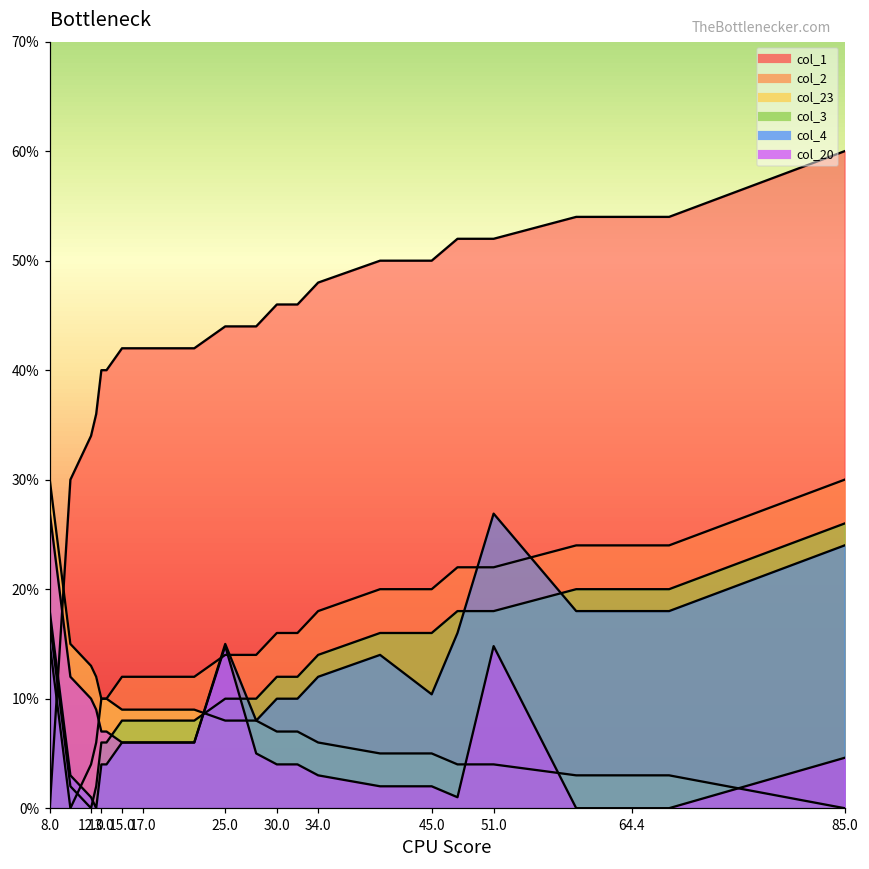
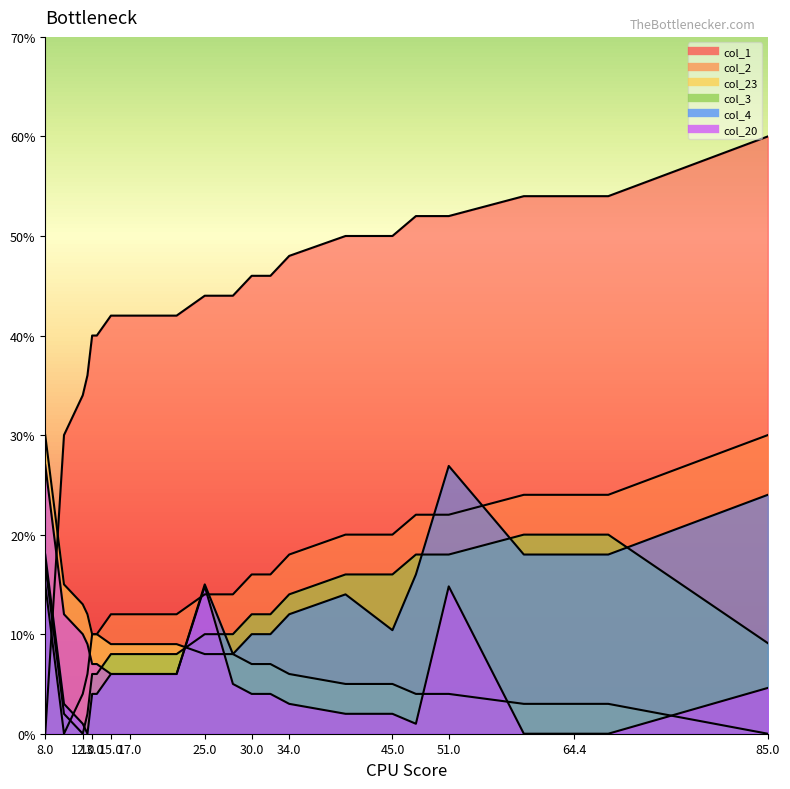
  {
    "col_3": {
      "8.0": "17%",
      "25.0": "10%",
      "30.0": "12%",
      "34.0": "14%",
      "45.0": "16%",
      "51.0": "18%",
      "64.4": "20%",
-     "85.0": "26%"
+     "85.0": "9%"
    },
    "col_4": {
      "8.0": "18%",
      "30.0": "10%",
      "34.0": "12%",
      "45.0": "10%",
      "51.0": "27%",
      "64.4": "18%",
      "85.0": "24%"
    },
    "col_20": {
      "8.0": "27%",
      "30.0": "4%",
      "34.0": "3%",
      "45.0": "2%",
      "51.0": "15%",
      "64.4": "0%",
      "85.0": "5%"
    }
  }
